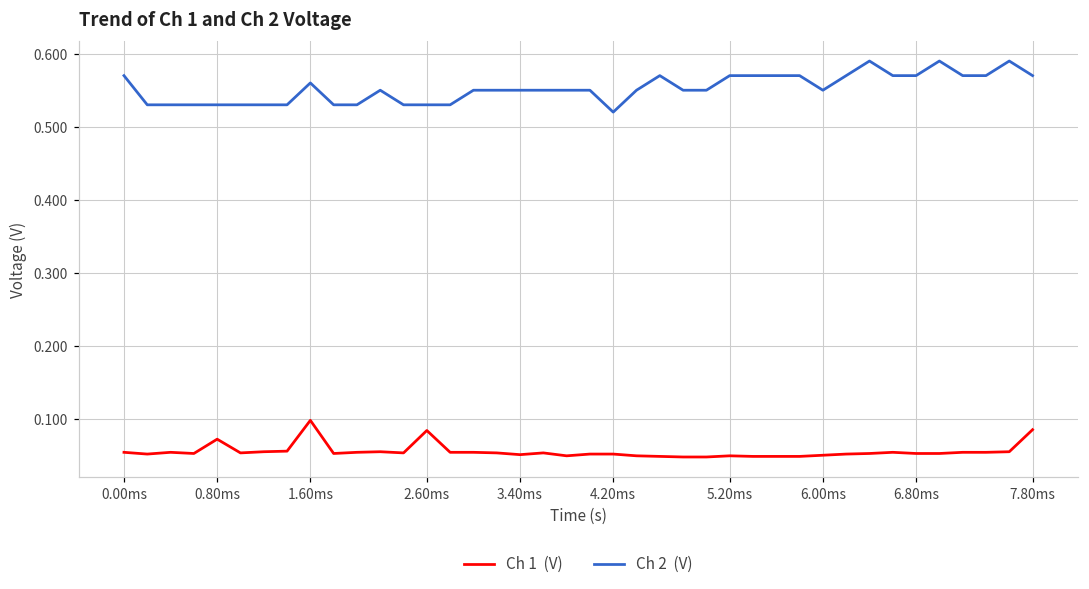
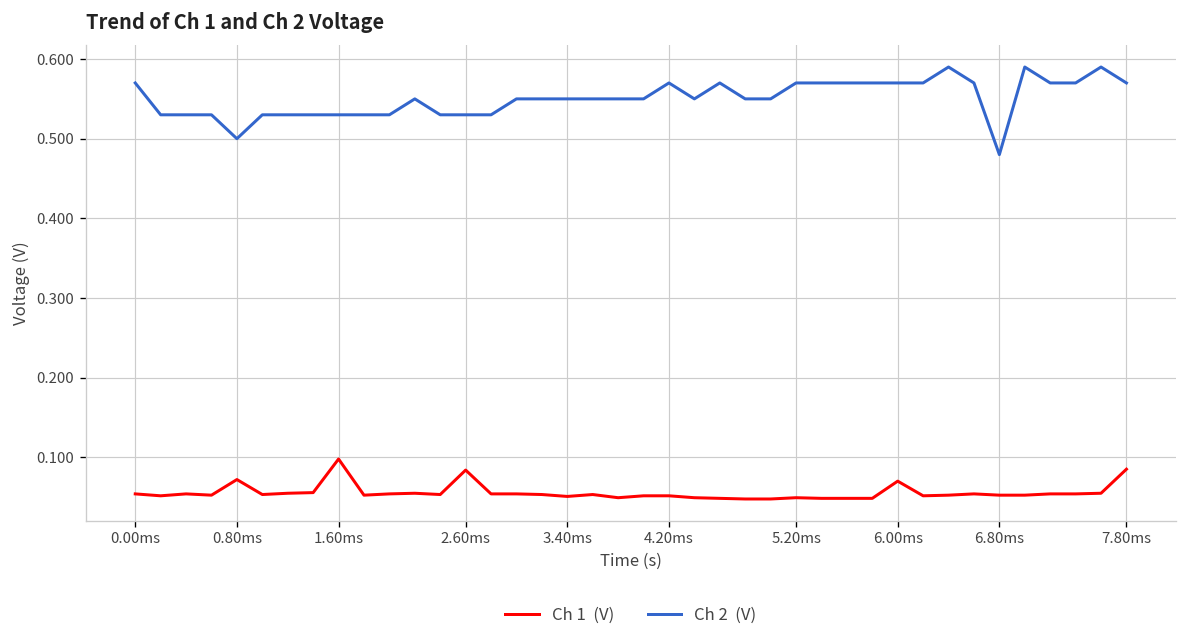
  {
    "Ch 1 (V)": {
      "0.00ms": 0.05,
      "0.80ms": 0.07,
      "1.60ms": 0.10,
      "2.60ms": 0.08,
      "3.40ms": 0.05,
      "4.20ms": 0.05,
      "5.20ms": 0.05,
-     "6.00ms": 0.05,
+     "6.00ms": 0.07,
      "6.80ms": 0.05,
      "7.80ms": 0.09
    },
    "Ch 2 (V)": {
      "0.00ms": 0.57,
-     "0.80ms": 0.53,
-     "1.60ms": 0.56,
+     "0.80ms": 0.50,
+     "1.60ms": 0.53,
      "2.60ms": 0.53,
      "3.40ms": 0.55,
-     "4.20ms": 0.52,
+     "4.20ms": 0.57,
      "5.20ms": 0.57,
-     "6.00ms": 0.55,
-     "6.80ms": 0.57,
+     "6.00ms": 0.57,
+     "6.80ms": 0.48,
      "7.80ms": 0.57
    }
  }
